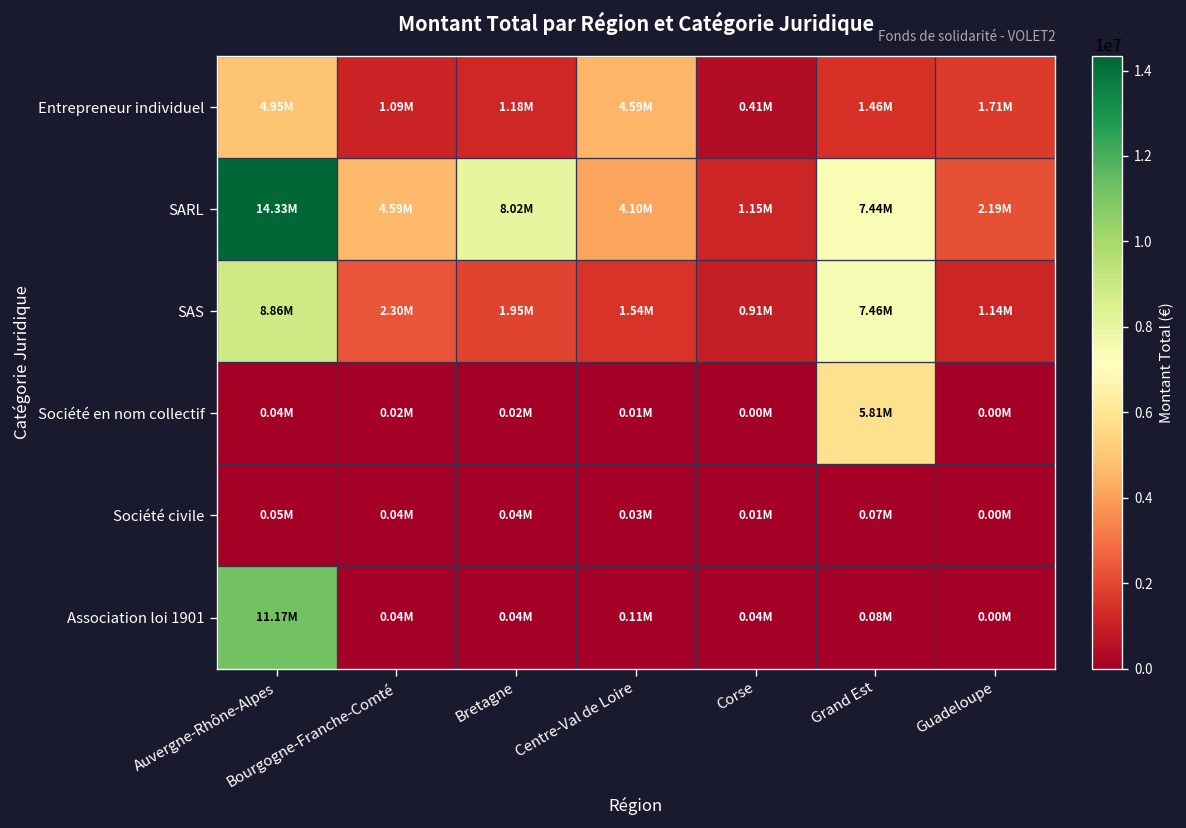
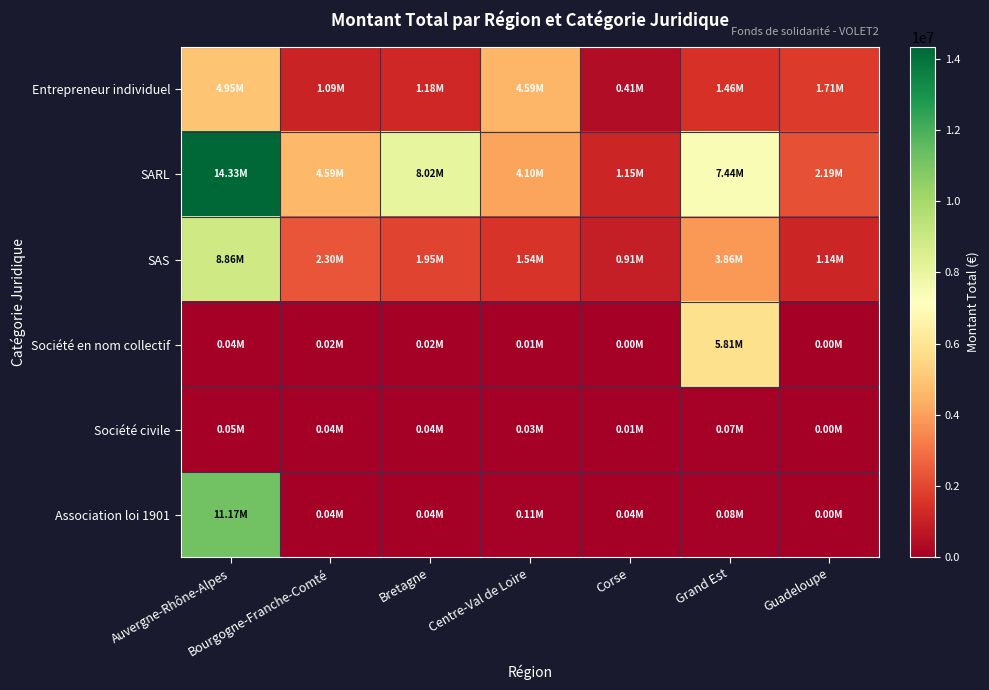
  {
    "Entrepreneur individuel": {
      "Auvergne-Rhône-Alpes": "4.95M",
      "Bourgogne-Franche-Comté": "1.09M",
      "Bretagne": "1.18M",
      "Centre-Val de Loire": "4.59M",
      "Corse": "0.41M",
      "Grand Est": "1.46M",
      "Guadeloupe": "1.71M"
    },
    "SARL": {
      "Auvergne-Rhône-Alpes": "14.33M",
      "Bourgogne-Franche-Comté": "4.59M",
      "Bretagne": "8.02M",
      "Centre-Val de Loire": "4.10M",
      "Corse": "1.15M",
      "Grand Est": "7.44M",
      "Guadeloupe": "2.19M"
    },
    "SAS": {
      "Auvergne-Rhône-Alpes": "8.86M",
      "Bourgogne-Franche-Comté": "2.30M",
      "Bretagne": "1.95M",
      "Centre-Val de Loire": "1.54M",
      "Corse": "0.91M",
-     "Grand Est": "7.46M",
+     "Grand Est": "3.86M",
      "Guadeloupe": "1.14M"
    },
    "Société en nom collectif": {
      "Auvergne-Rhône-Alpes": "0.04M",
      "Bourgogne-Franche-Comté": "0.02M",
      "Bretagne": "0.02M",
      "Centre-Val de Loire": "0.01M",
      "Corse": "0.00M",
      "Grand Est": "5.81M",
      "Guadeloupe": "0.00M"
    },
    "Société civile": {
      "Auvergne-Rhône-Alpes": "0.05M",
      "Bourgogne-Franche-Comté": "0.04M",
      "Bretagne": "0.04M",
      "Centre-Val de Loire": "0.03M",
      "Corse": "0.01M",
      "Grand Est": "0.07M",
      "Guadeloupe": "0.00M"
    },
    "Association loi 1901": {
      "Auvergne-Rhône-Alpes": "11.17M",
      "Bourgogne-Franche-Comté": "0.04M",
      "Bretagne": "0.04M",
      "Centre-Val de Loire": "0.11M",
      "Corse": "0.04M",
      "Grand Est": "0.08M",
      "Guadeloupe": "0.00M"
    }
  }
